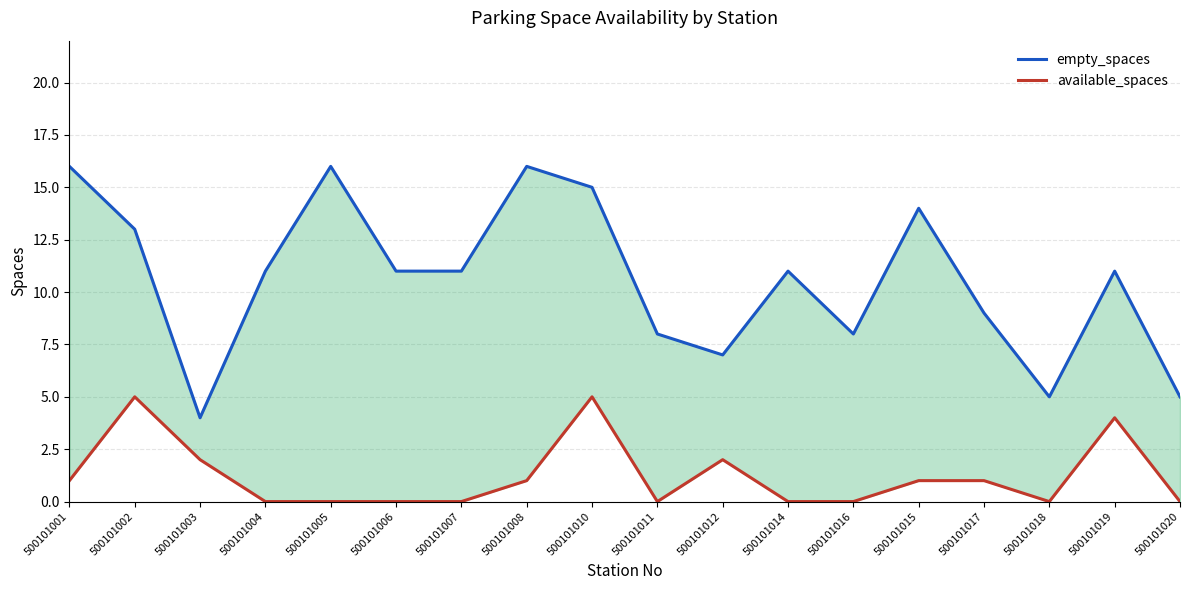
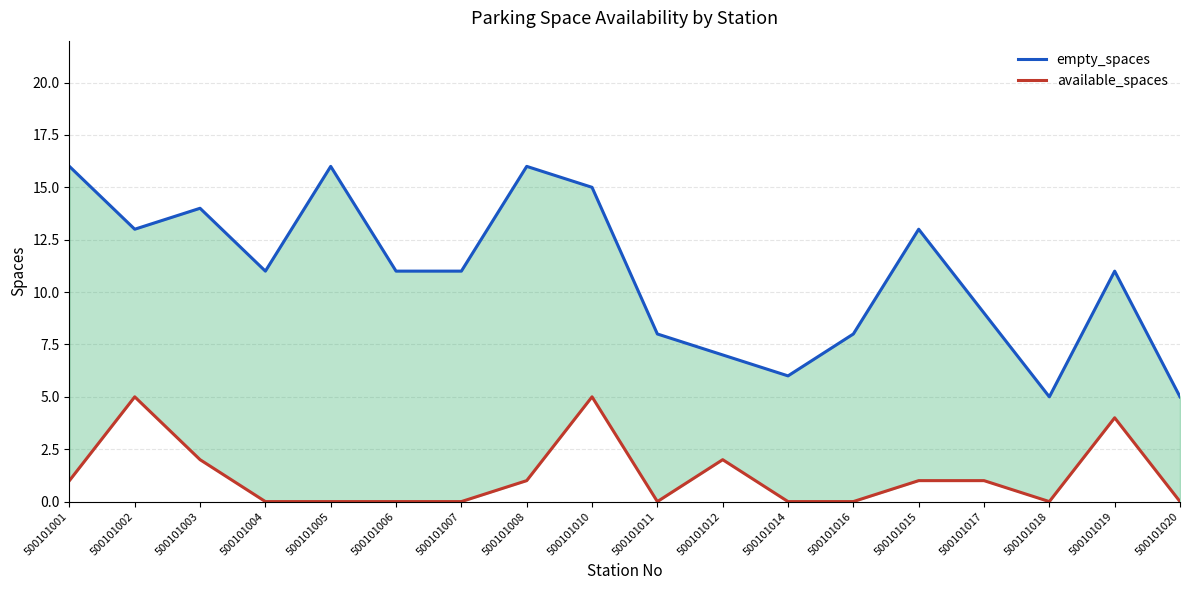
  {
    "empty_spaces": {
      "500101001": 16,
      "500101002": 13,
-     "500101003": 4,
+     "500101003": 14,
      "500101004": 11,
      "500101005": 16,
      "500101006": 11,
      "500101007": 11,
      "500101008": 16,
      "500101010": 15,
      "500101011": 8,
      "500101012": 7,
-     "500101014": 11,
+     "500101014": 6,
      "500101016": 8,
-     "500101015": 14,
+     "500101015": 13,
      "500101017": 9,
      "500101018": 5,
      "500101019": 11,
      "500101020": 5
    },
    "available_spaces": {
      "500101001": 1,
      "500101002": 5,
      "500101003": 2,
      "500101004": 0,
      "500101005": 0,
      "500101006": 0,
      "500101007": 0,
      "500101008": 1,
      "500101010": 5,
      "500101011": 0,
      "500101012": 2,
      "500101014": 0,
      "500101016": 0,
      "500101015": 1,
      "500101017": 1,
      "500101018": 0,
      "500101019": 4,
      "500101020": 0
    }
  }
